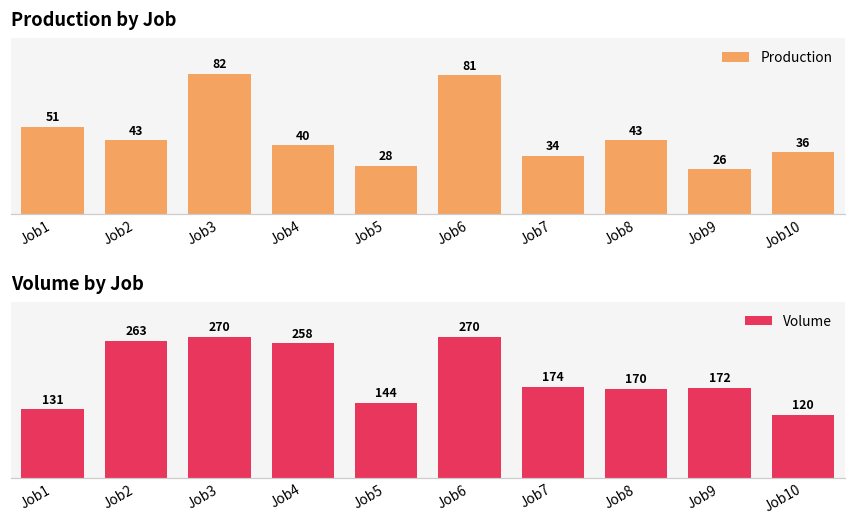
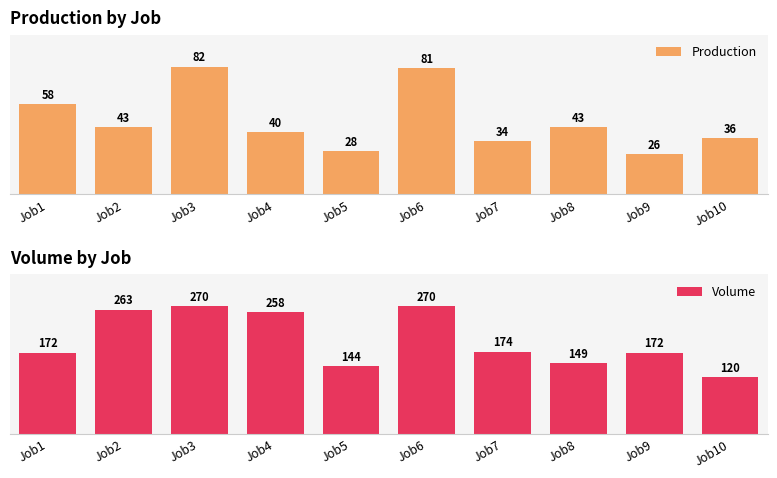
  {
    "Production by Job": {
-     "Job1": 51,
+     "Job1": 58,
      "Job2": 43,
      "Job3": 82,
      "Job4": 40,
      "Job5": 28,
      "Job6": 81,
      "Job7": 34,
      "Job8": 43,
      "Job9": 26,
      "Job10": 36
    },
    "Volume by Job": {
-     "Job1": 131,
+     "Job1": 172,
      "Job2": 263,
      "Job3": 270,
      "Job4": 258,
      "Job5": 144,
      "Job6": 270,
      "Job7": 174,
-     "Job8": 170,
+     "Job8": 149,
      "Job9": 172,
      "Job10": 120
    }
  }
